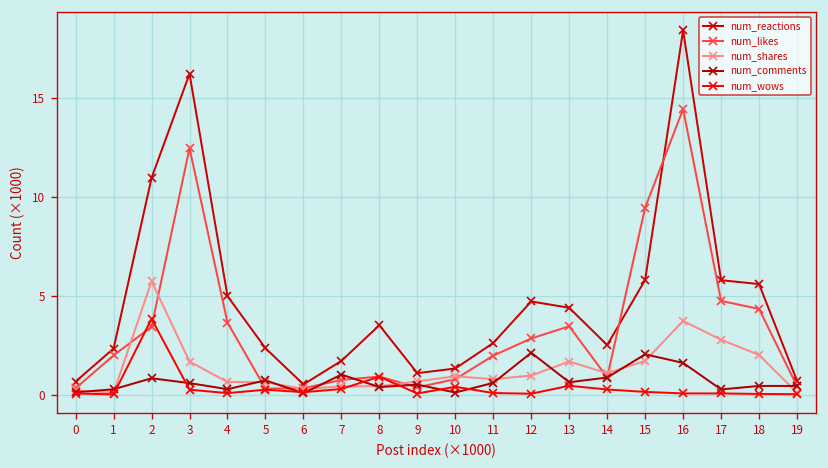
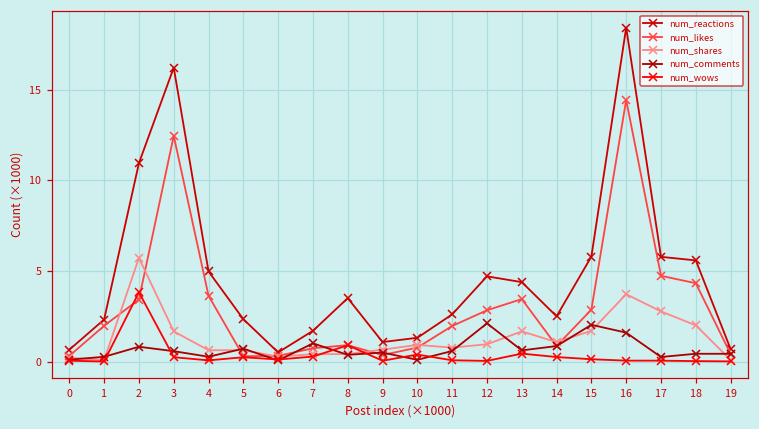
  {
    "num_likes": {
      "1": 2.0,
      "2": 3.4,
      "3": 12.5,
      "4": 3.6,
      "7": 0.7,
      "11": 2.0,
      "12": 2.8,
      "13": 3.5,
-     "15": 9.4,
+     "15": 2.9,
      "16": 14.4,
      "17": 4.7,
      "18": 4.3
    },
    "num_shares": {
      "2": 5.7,
      "3": 1.7,
      "4": 0.6,
      "9": 0.7,
      "11": 0.8,
      "12": 1.0,
      "13": 1.7,
      "14": 1.1,
      "15": 1.7,
      "16": 3.7,
      "17": 2.8,
      "18": 2.0
    }
  }
